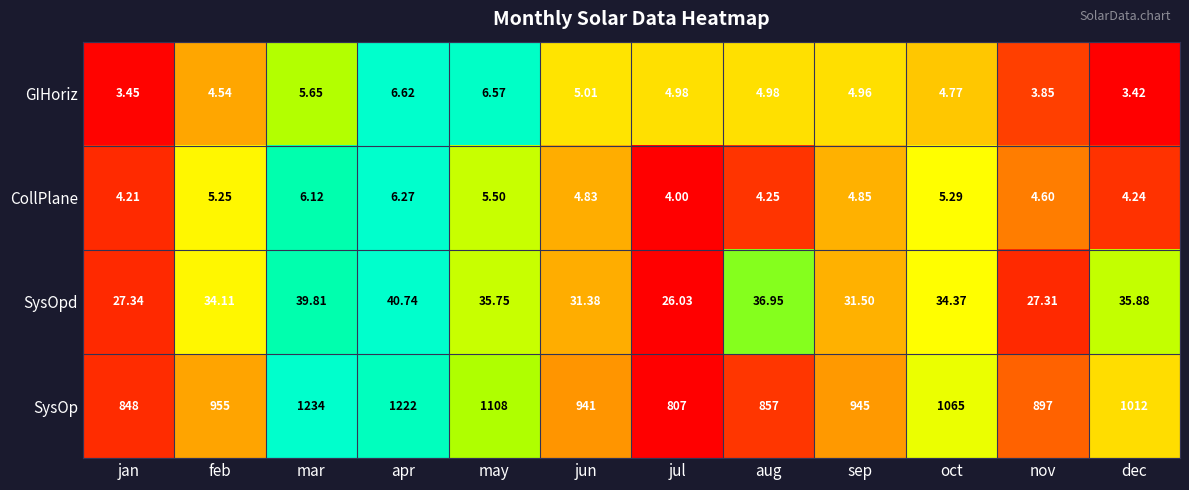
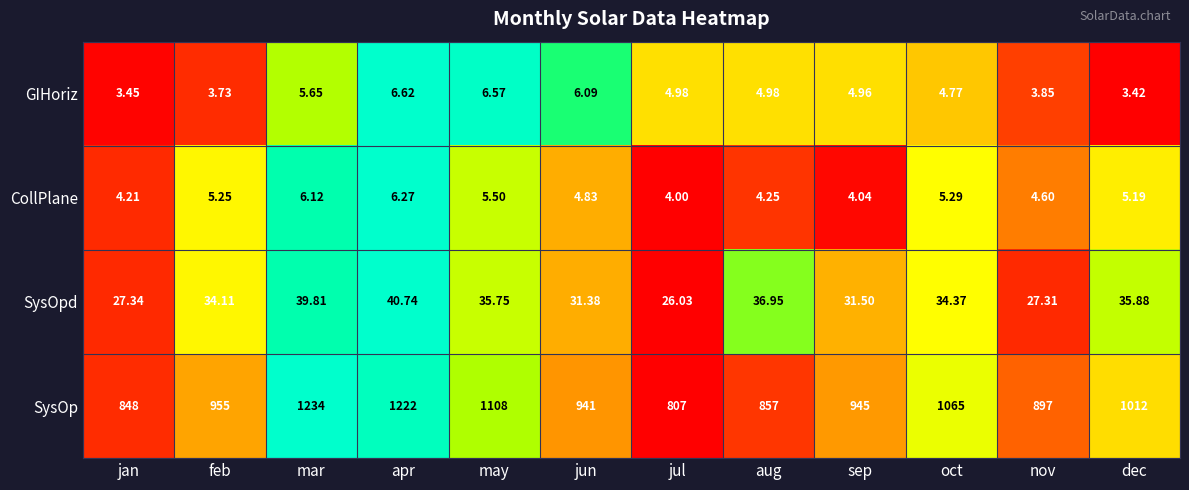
  {
    "GIHoriz": {
      "jan": 3.45,
-     "feb": 4.54,
+     "feb": 3.73,
      "mar": 5.65,
      "apr": 6.62,
      "may": 6.57,
-     "jun": 5.01,
+     "jun": 6.09,
      "jul": 4.98,
      "aug": 4.98,
      "sep": 4.96,
      "oct": 4.77,
      "nov": 3.85,
      "dec": 3.42
    },
    "CollPlane": {
      "jan": 4.21,
      "feb": 5.25,
      "mar": 6.12,
      "apr": 6.27,
      "may": 5.50,
      "jun": 4.83,
      "jul": 4.00,
      "aug": 4.25,
-     "sep": 4.85,
+     "sep": 4.04,
      "oct": 5.29,
      "nov": 4.60,
-     "dec": 4.24
+     "dec": 5.19
    },
    "SysOpd": {
      "jan": 27.34,
      "feb": 34.11,
      "mar": 39.81,
      "apr": 40.74,
      "may": 35.75,
      "jun": 31.38,
      "jul": 26.03,
      "aug": 36.95,
      "sep": 31.50,
      "oct": 34.37,
      "nov": 27.31,
      "dec": 35.88
    },
    "SysOp": {
      "jan": 848,
      "feb": 955,
      "mar": 1234,
      "apr": 1222,
      "may": 1108,
      "jun": 941,
      "jul": 807,
      "aug": 857,
      "sep": 945,
      "oct": 1065,
      "nov": 897,
      "dec": 1012
    }
  }
